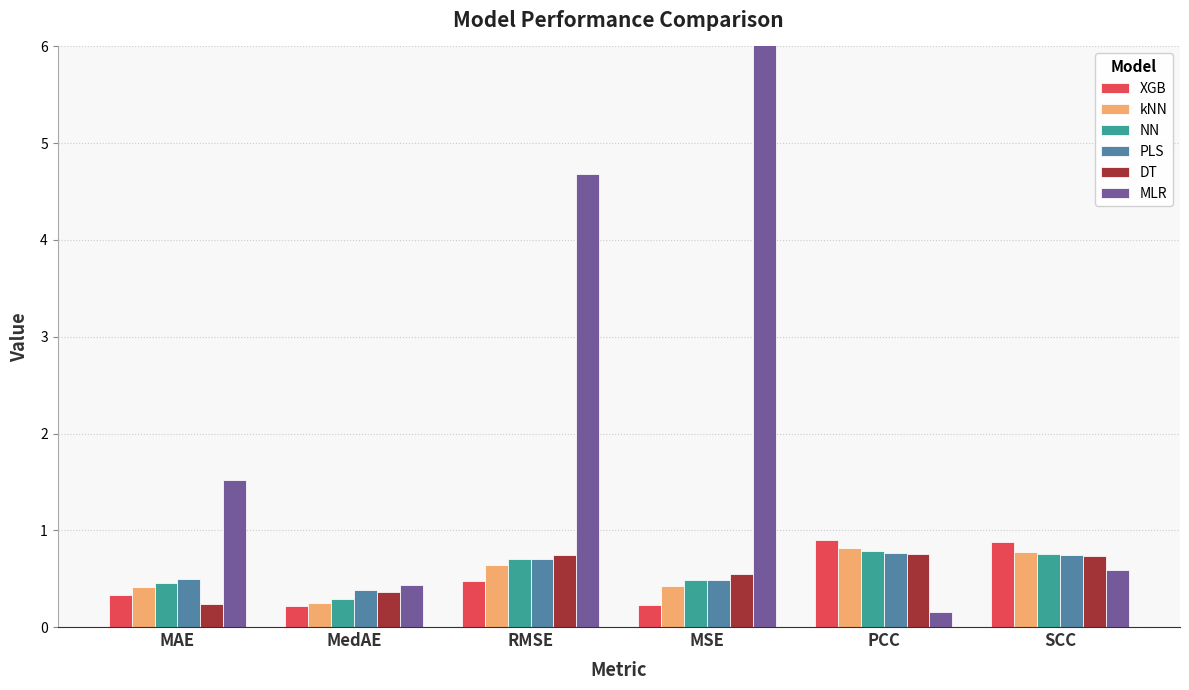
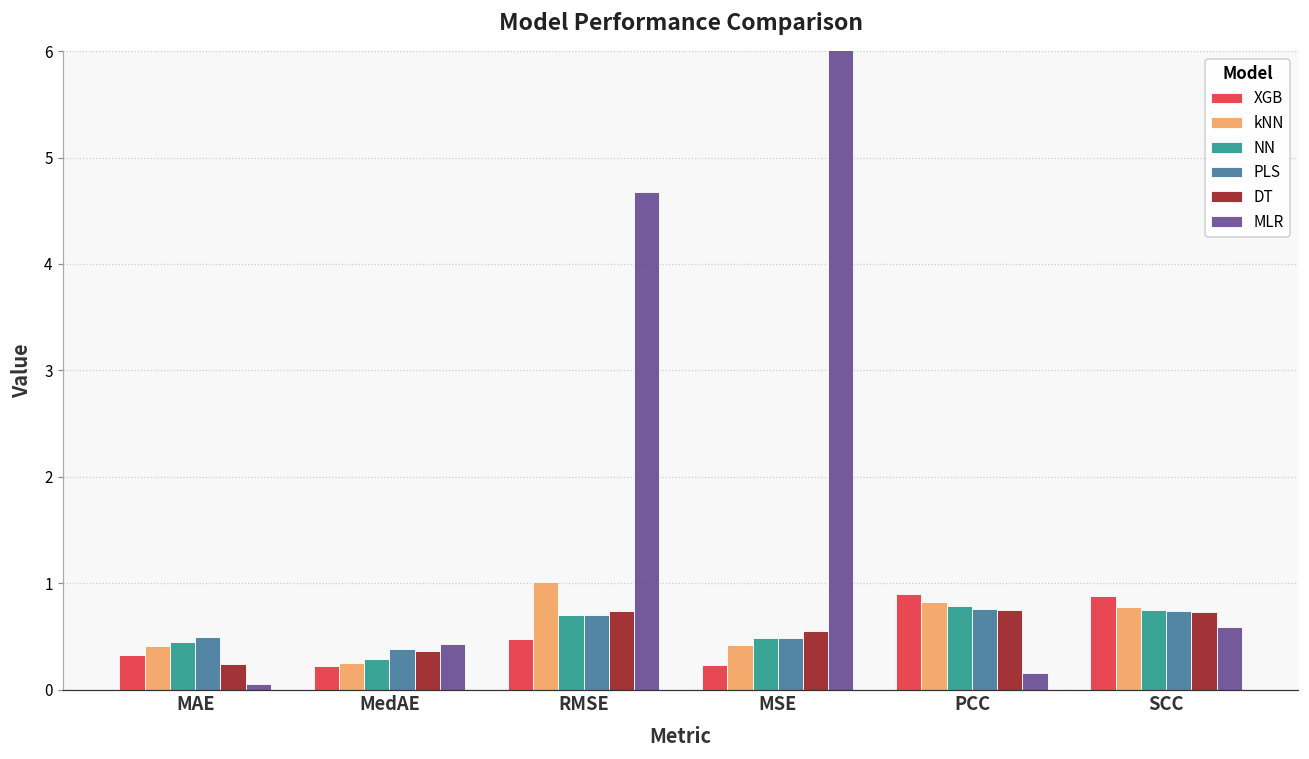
  {
    "XGB": {
      "MAE": 0.3,
      "MedAE": 0.2,
      "RMSE": 0.5,
      "MSE": 0.2,
      "PCC": 0.9,
      "SCC": 0.9
    },
    "kNN": {
      "MAE": 0.4,
      "MedAE": 0.3,
-     "RMSE": 0.6,
+     "RMSE": 1.0,
      "MSE": 0.4,
      "PCC": 0.8,
      "SCC": 0.8
    },
    "DT": {
      "MAE": 0.2,
      "MedAE": 0.4,
      "RMSE": 0.7,
      "MSE": 0.6,
      "PCC": 0.8,
      "SCC": 0.7
    },
    "MLR": {
-     "MAE": 1.5,
+     "MAE": 0.1,
      "MedAE": 0.4,
      "RMSE": 4.7,
      "PCC": 0.2,
      "SCC": 0.6
    }
  }
